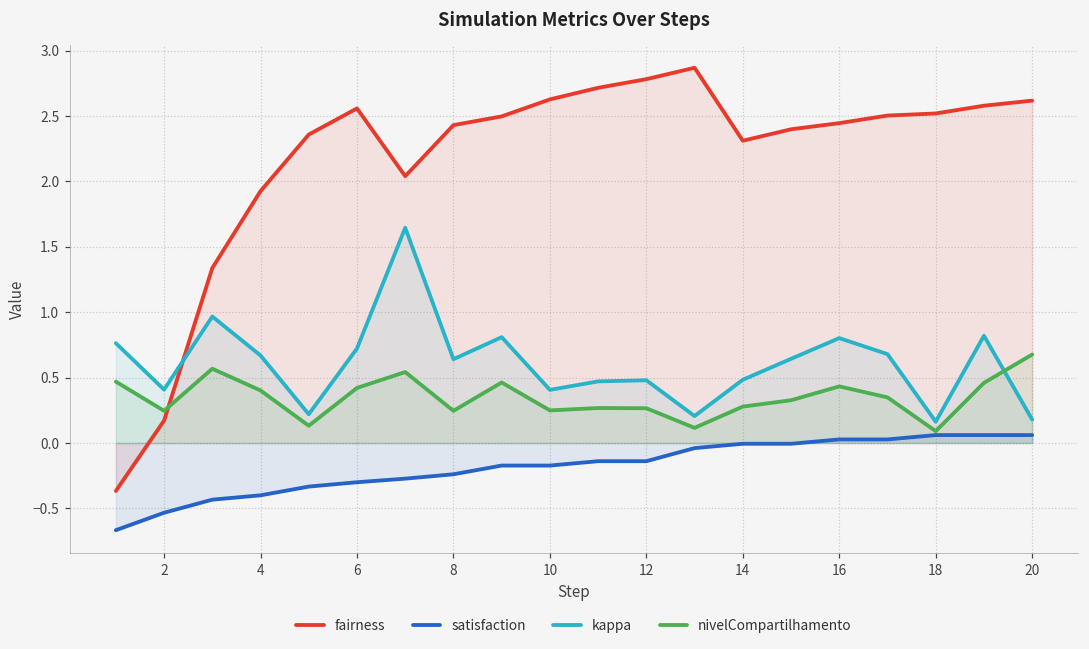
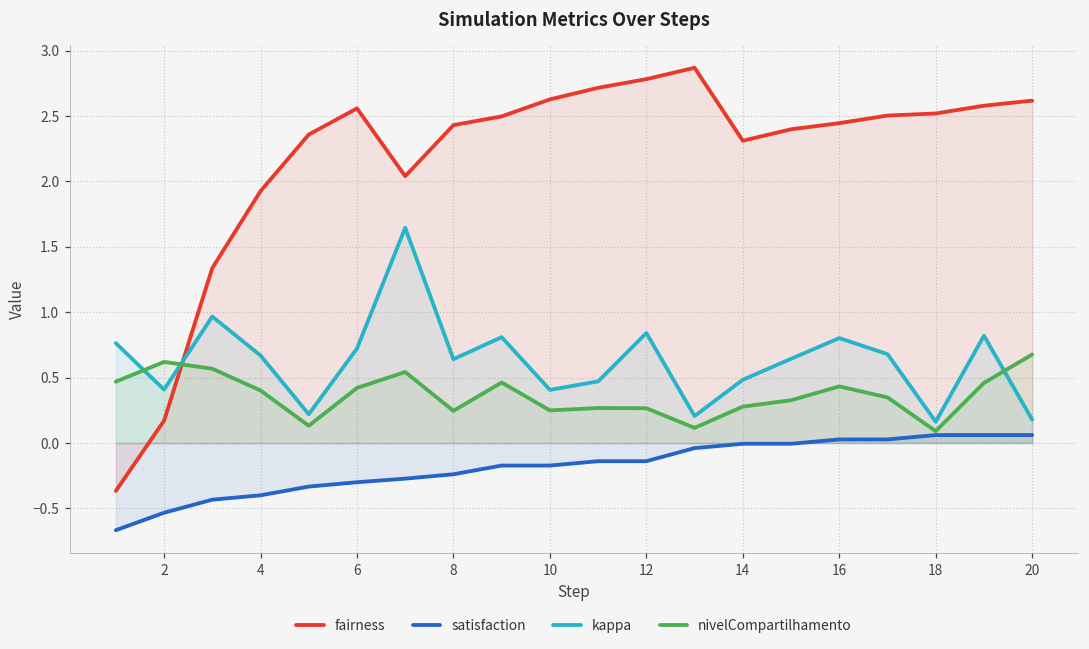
  {
    "kappa": {
      "2": 0.41,
      "4": 0.67,
      "6": 0.72,
      "8": 0.64,
      "10": 0.41,
-     "12": 0.48,
+     "12": 0.84,
      "14": 0.48,
      "16": 0.80,
      "18": 0.16,
      "20": 0.18
    },
    "nivelCompartilhamento": {
-     "2": 0.25,
+     "2": 0.62,
      "4": 0.40,
      "6": 0.42,
      "8": 0.25,
      "10": 0.25,
      "12": 0.27,
      "14": 0.28,
      "16": 0.43,
      "18": 0.09,
      "20": 0.68
    }
  }
